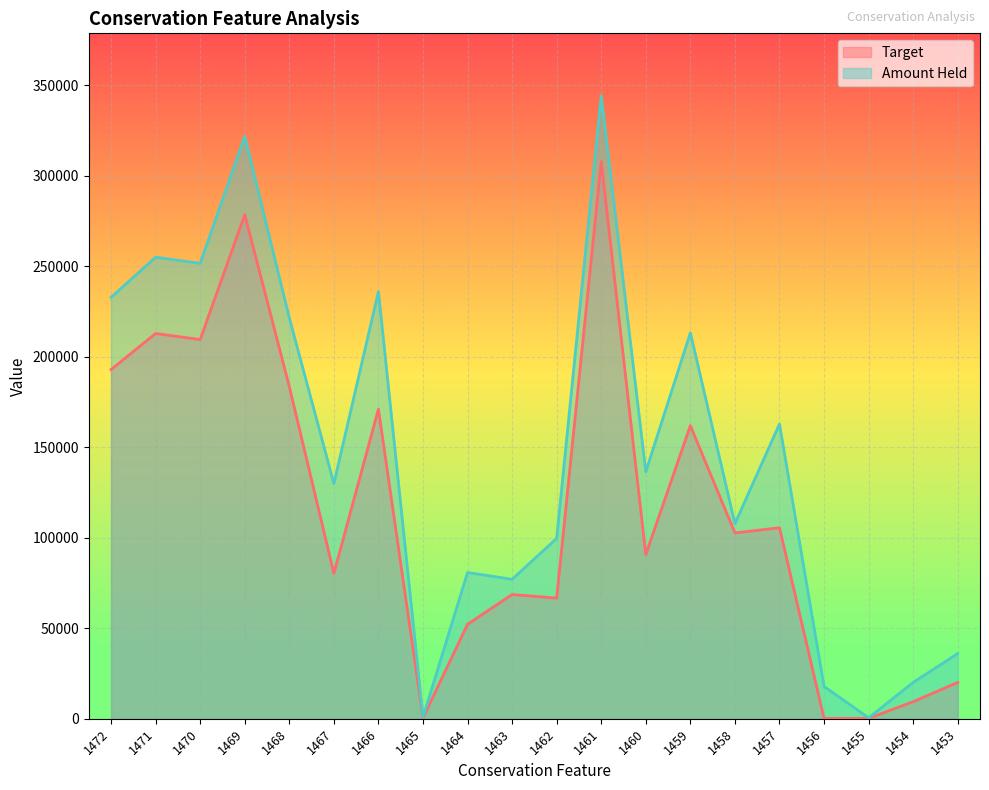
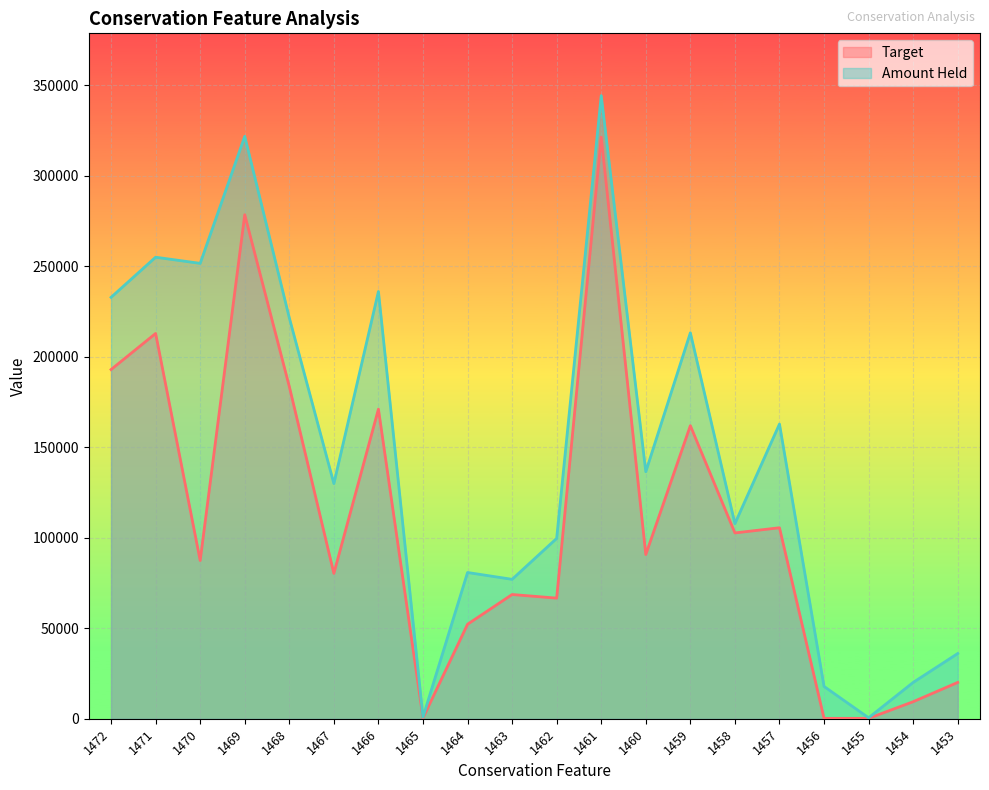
  {
    "Target": {
      "1472": 193000,
      "1471": 213000,
-     "1470": 210000,
+     "1470": 87000,
      "1469": 279000,
      "1468": 184000,
      "1467": 80000,
      "1466": 171000,
      "1464": 52000,
      "1463": 69000,
      "1462": 67000,
-     "1461": 308000,
+     "1461": 321000,
      "1460": 91000,
      "1459": 162000,
      "1458": 103000,
      "1457": 106000,
      "1456": 0,
      "1454": 9000,
      "1453": 20000
    },
    "Amount Held": {
      "1472": 233000,
      "1471": 255000,
      "1470": 252000,
      "1469": 322000,
      "1468": 222000,
      "1467": 130000,
      "1466": 236000,
      "1464": 81000,
      "1463": 77000,
      "1462": 100000,
      "1461": 344000,
      "1460": 137000,
      "1459": 213000,
      "1458": 108000,
      "1457": 163000,
      "1456": 18000,
      "1454": 20000,
      "1453": 36000
    }
  }
